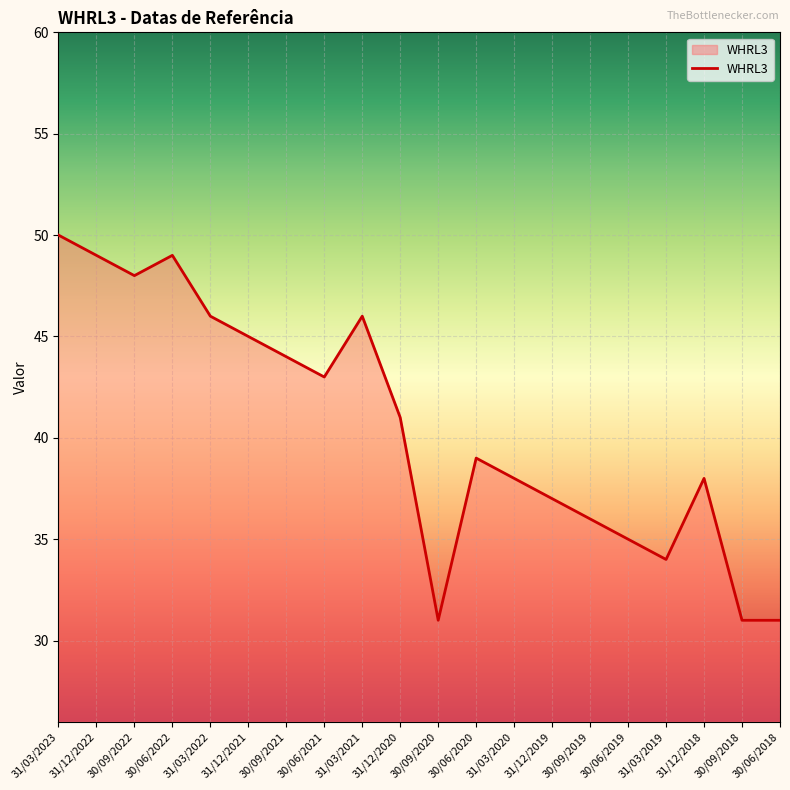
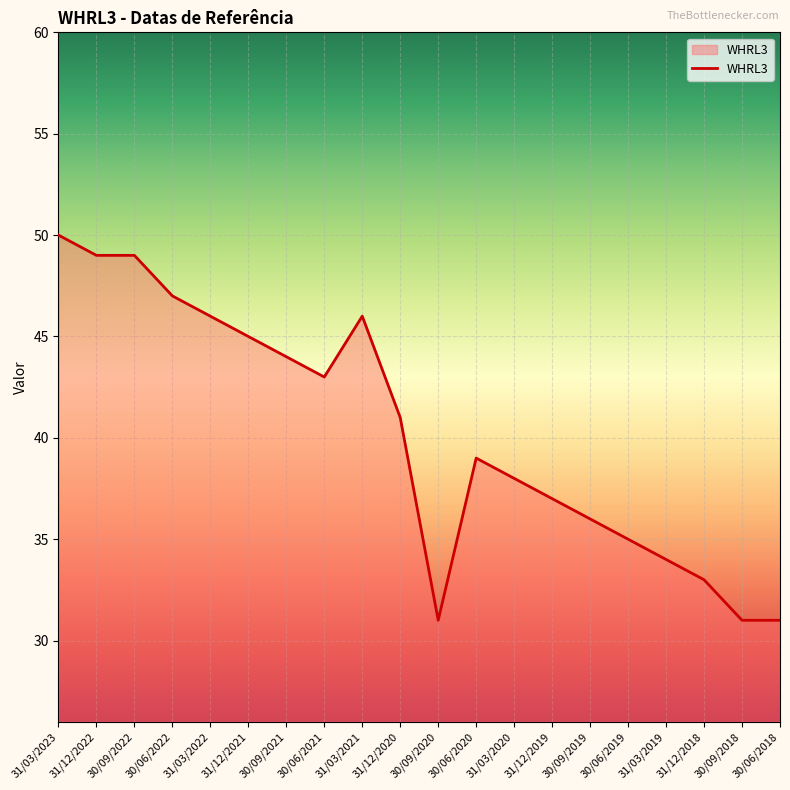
  {
    "31/03/2023": 50,
    "31/12/2022": 49,
-   "30/09/2022": 48,
-   "30/06/2022": 49,
+   "30/09/2022": 49,
+   "30/06/2022": 47,
    "31/03/2022": 46,
    "31/12/2021": 45,
    "30/09/2021": 44,
    "30/06/2021": 43,
    "31/03/2021": 46,
    "31/12/2020": 41,
    "30/09/2020": 31,
    "30/06/2020": 39,
    "31/03/2020": 38,
    "31/12/2019": 37,
    "30/09/2019": 36,
    "30/06/2019": 35,
    "31/03/2019": 34,
-   "31/12/2018": 38,
+   "31/12/2018": 33,
    "30/09/2018": 31,
    "30/06/2018": 31
  }
